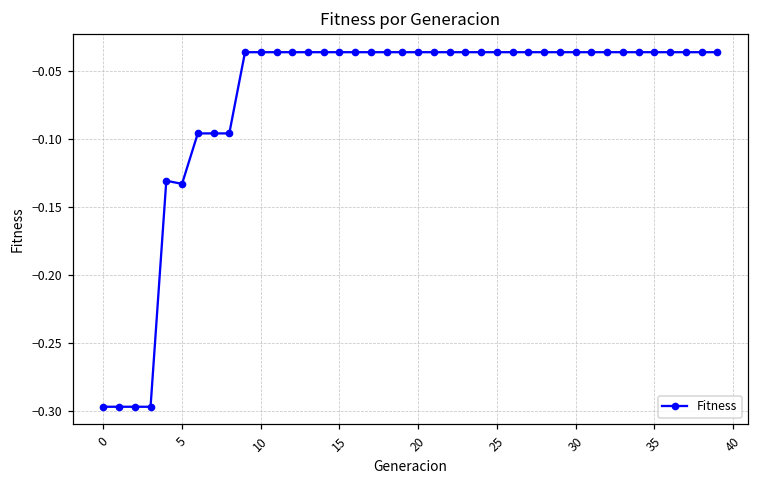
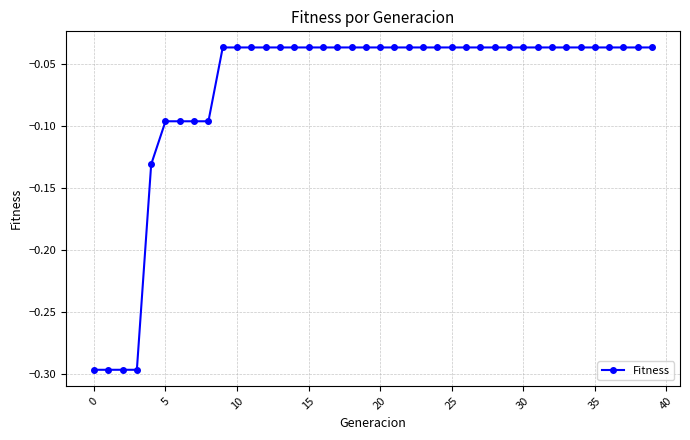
  {
    "0": -0.297,
-   "5": -0.133,
+   "5": -0.096,
    "10": -0.036,
    "15": -0.036,
    "20": -0.036,
    "25": -0.036,
    "30": -0.036,
    "35": -0.036
  }
